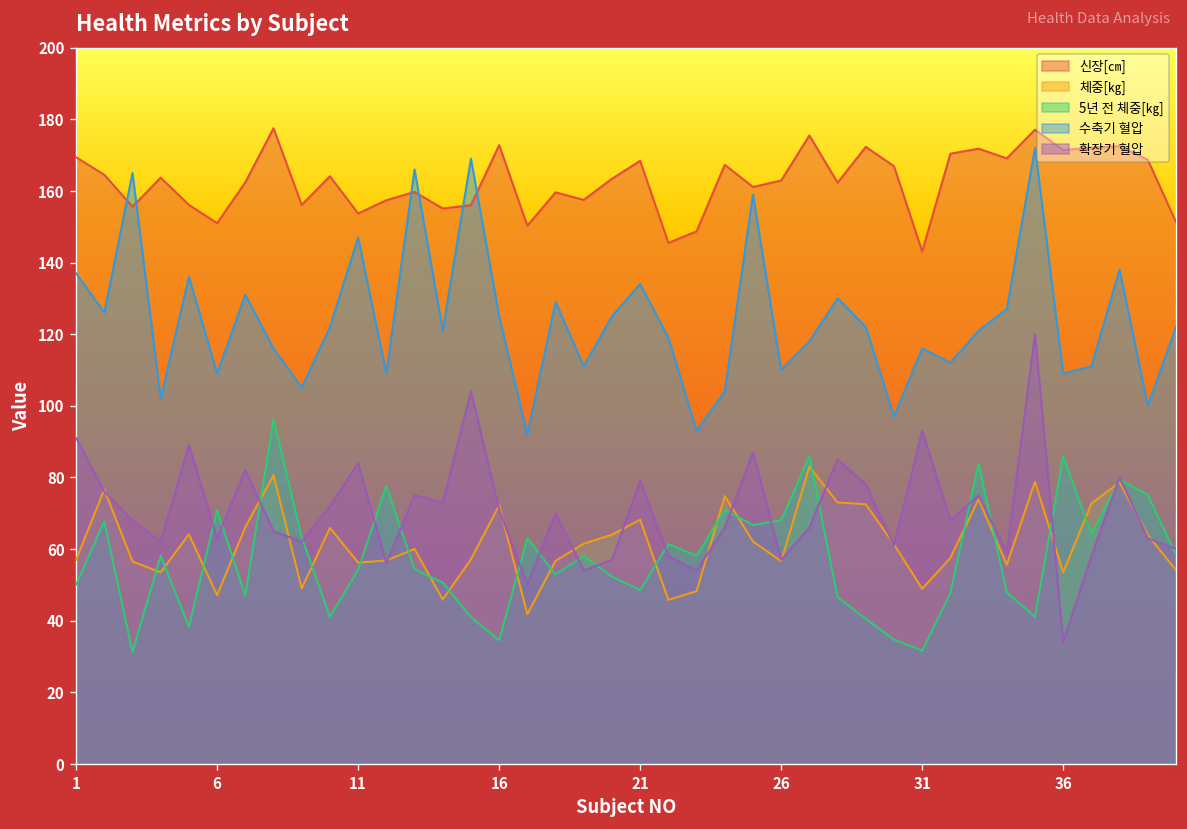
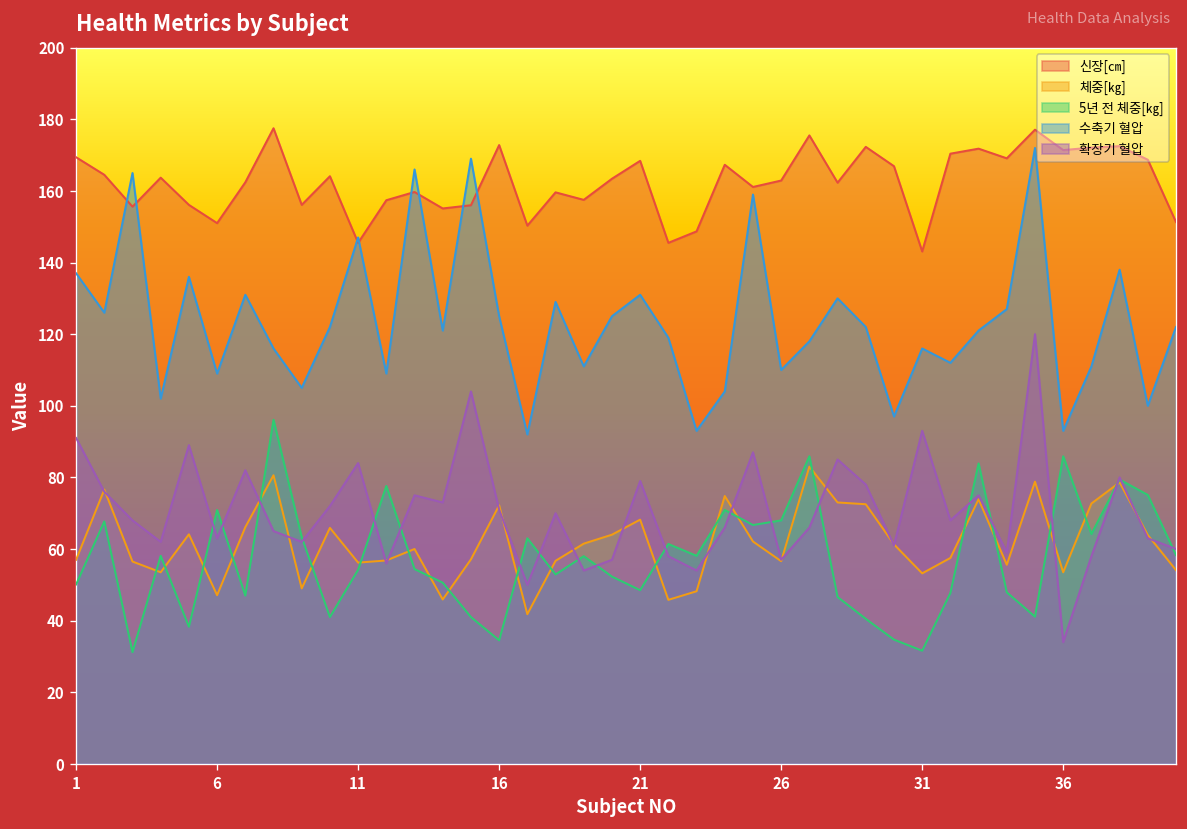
  {
    "신장[㎝]": {
      "1": 169,
      "6": 151,
-     "11": 154,
+     "11": 146,
      "16": 173,
      "21": 168,
      "26": 163,
      "31": 143
    },
    "체중[㎏]": {
      "1": 57,
      "6": 47,
      "11": 56,
      "16": 72,
      "21": 68,
-     "31": 49,
+     "31": 53,
      "36": 54
    },
    "5년 전 체중[㎏]": {
      "1": 50,
      "6": 71,
      "11": 54,
      "16": 35,
      "21": 49,
      "26": 68,
      "31": 32,
      "36": 86
    },
    "수축기 혈압": {
      "1": 137,
      "6": 109,
      "11": 147,
      "16": 125,
-     "21": 134,
+     "21": 131,
      "26": 110,
      "31": 116,
-     "36": 109
+     "36": 93
    },
    "확장기 혈압": {
      "1": 91,
      "6": 63,
      "11": 84,
      "16": 71,
      "21": 79,
      "31": 93,
      "36": 34
    }
  }
